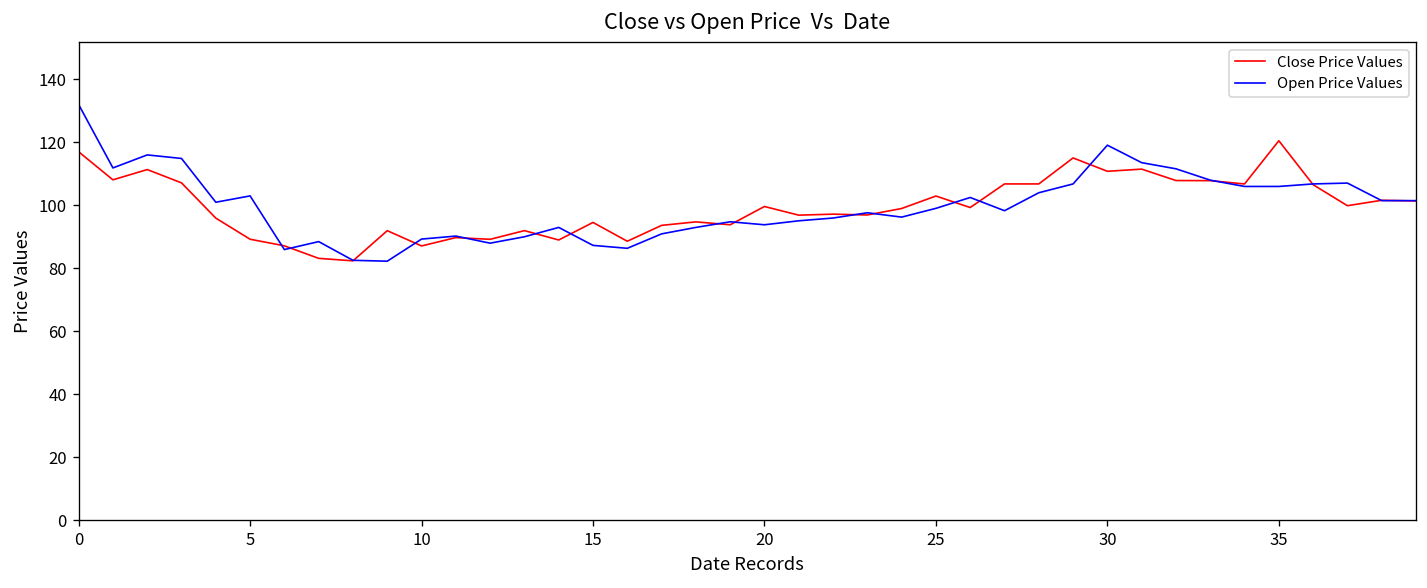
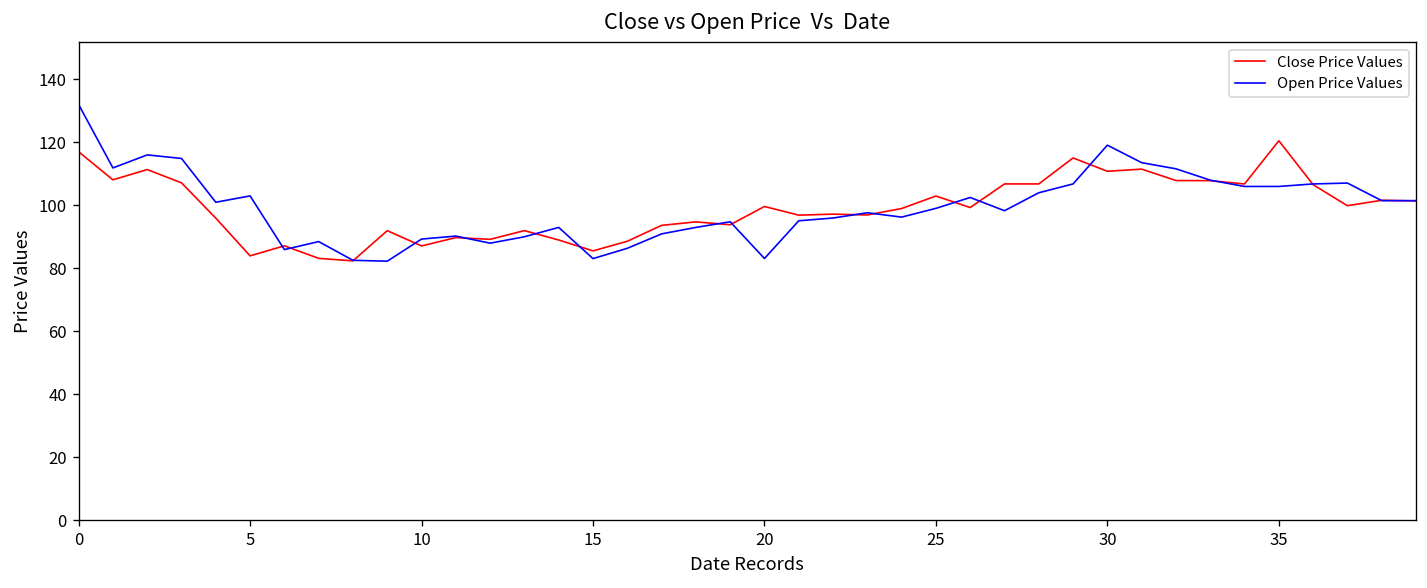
  {
    "Close Price Values": {
      "0": 117,
-     "5": 89,
+     "5": 84,
      "10": 87,
-     "15": 95,
+     "15": 86,
      "20": 100,
      "25": 103,
      "30": 111,
      "35": 121
    },
    "Open Price Values": {
      "0": 132,
      "5": 103,
      "10": 89,
-     "15": 87,
-     "20": 94,
+     "15": 83,
+     "20": 83,
      "25": 99,
      "30": 119,
      "35": 106
    }
  }
